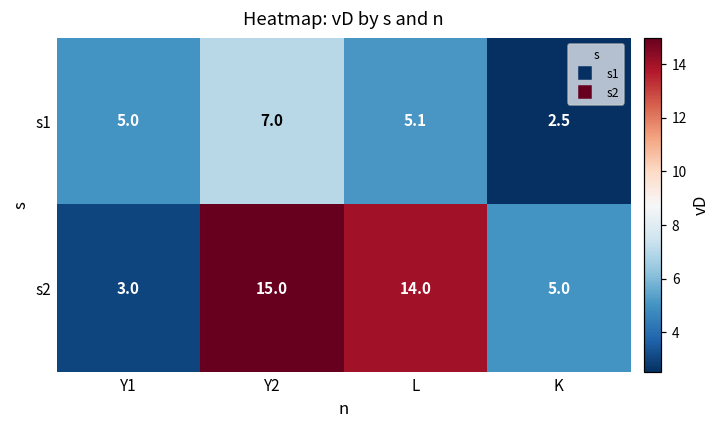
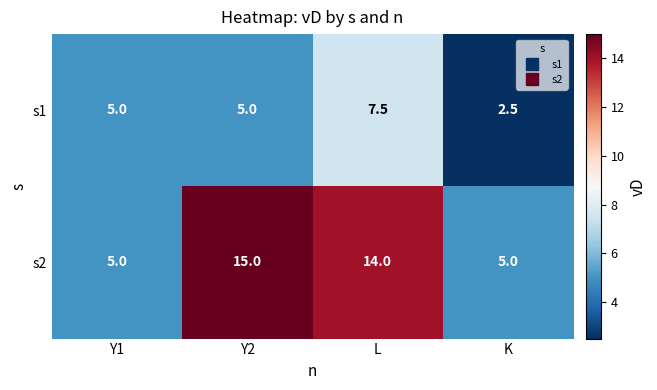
  {
    "s1": {
      "Y1": 5.0,
-     "Y2": 7.0,
-     "L": 5.1,
+     "Y2": 5.0,
+     "L": 7.5,
      "K": 2.5
    },
    "s2": {
-     "Y1": 3.0,
+     "Y1": 5.0,
      "Y2": 15.0,
      "L": 14.0,
      "K": 5.0
    }
  }
